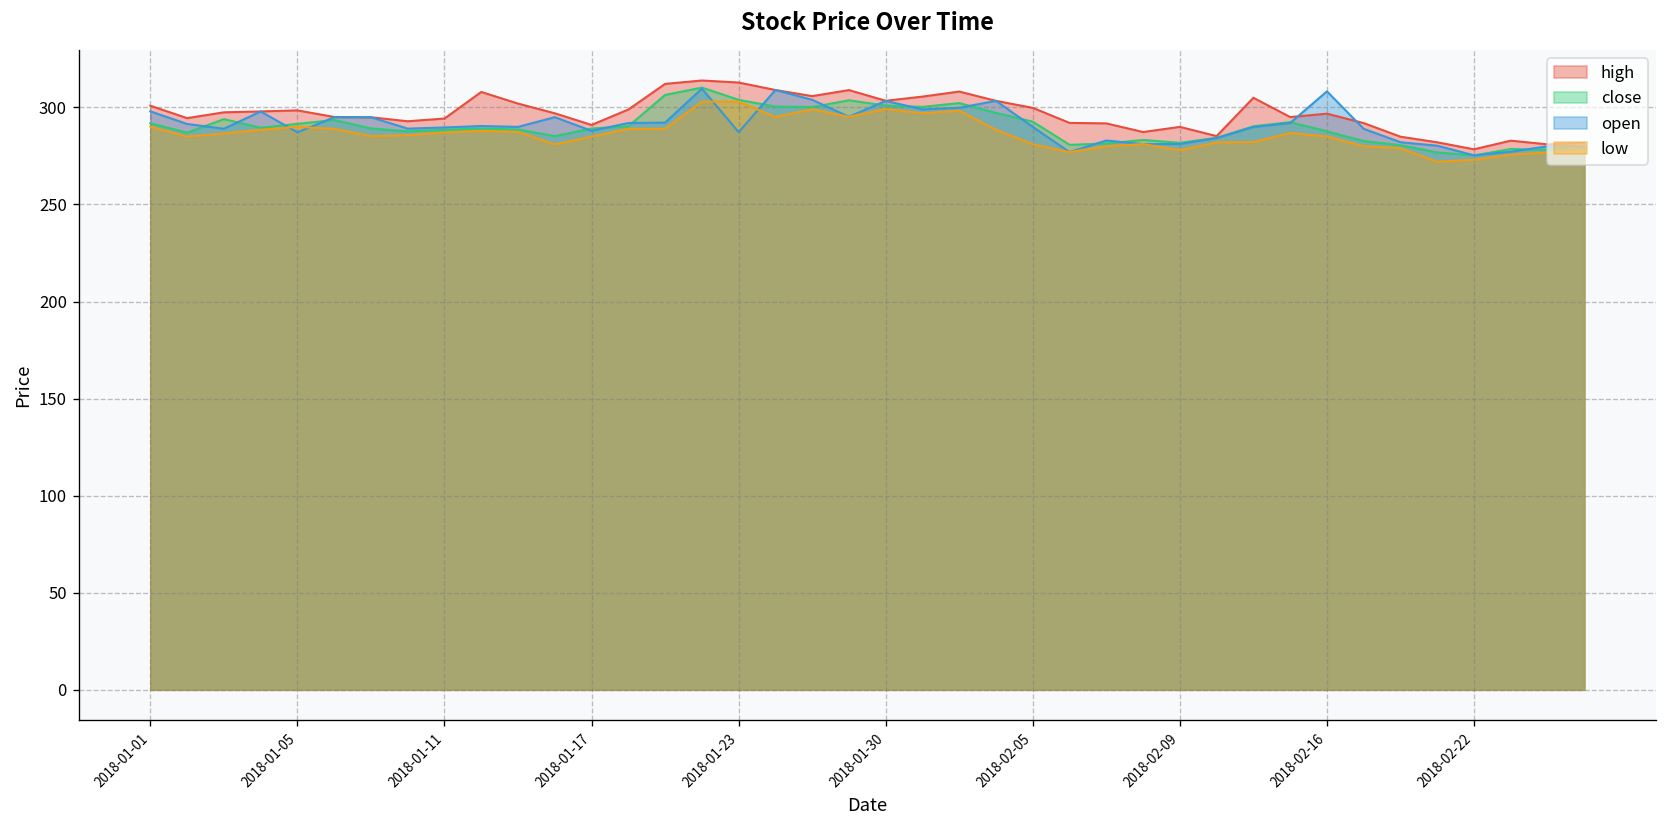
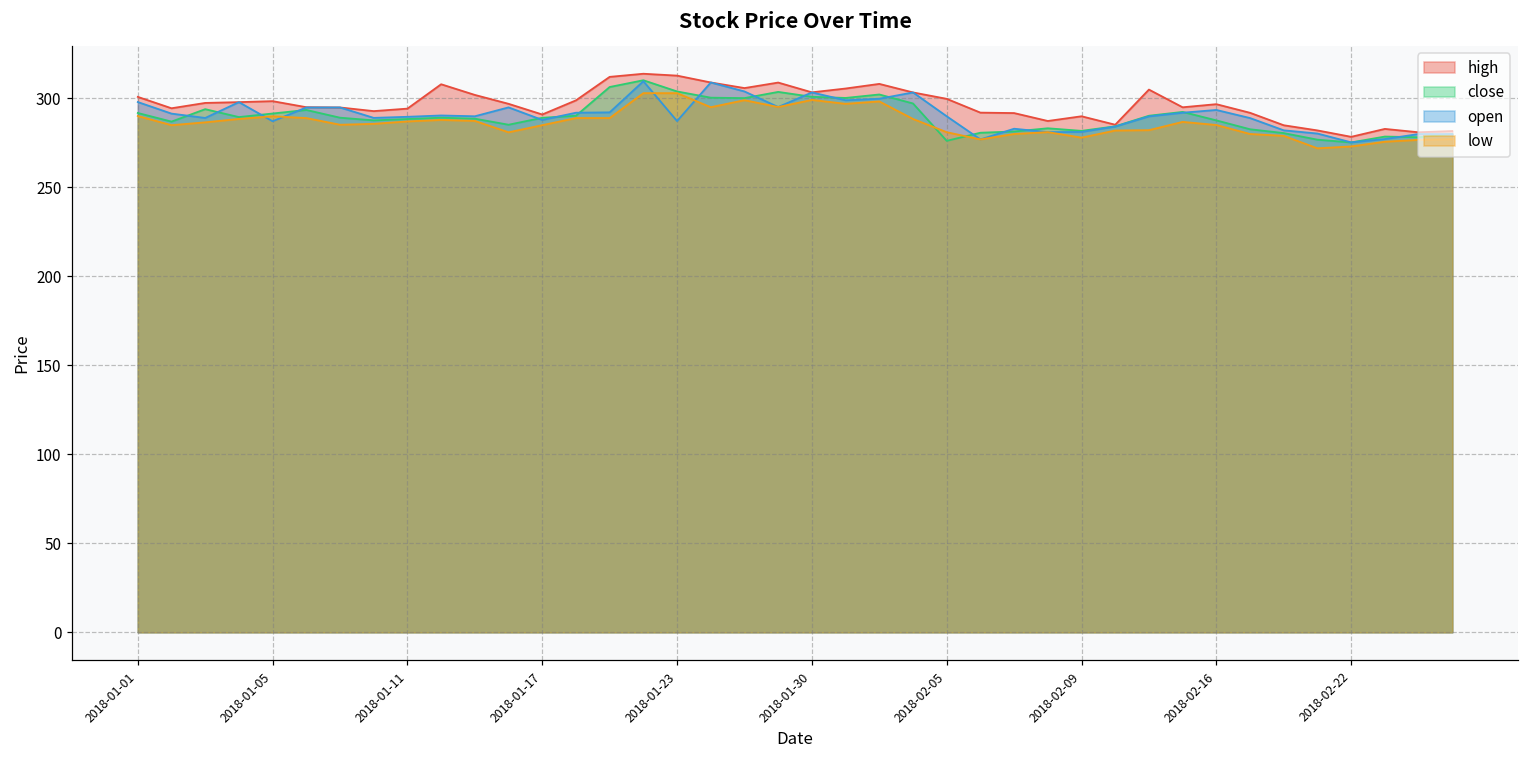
  {
    "close": {
      "2018-01-01": 292,
      "2018-01-30": 301,
-     "2018-02-05": 293,
+     "2018-02-05": 276,
      "2018-02-16": 288
    },
    "open": {
      "2018-01-01": 298,
      "2018-01-05": 287,
      "2018-01-23": 287,
      "2018-02-05": 290,
-     "2018-02-16": 308
+     "2018-02-16": 294
    }
  }
